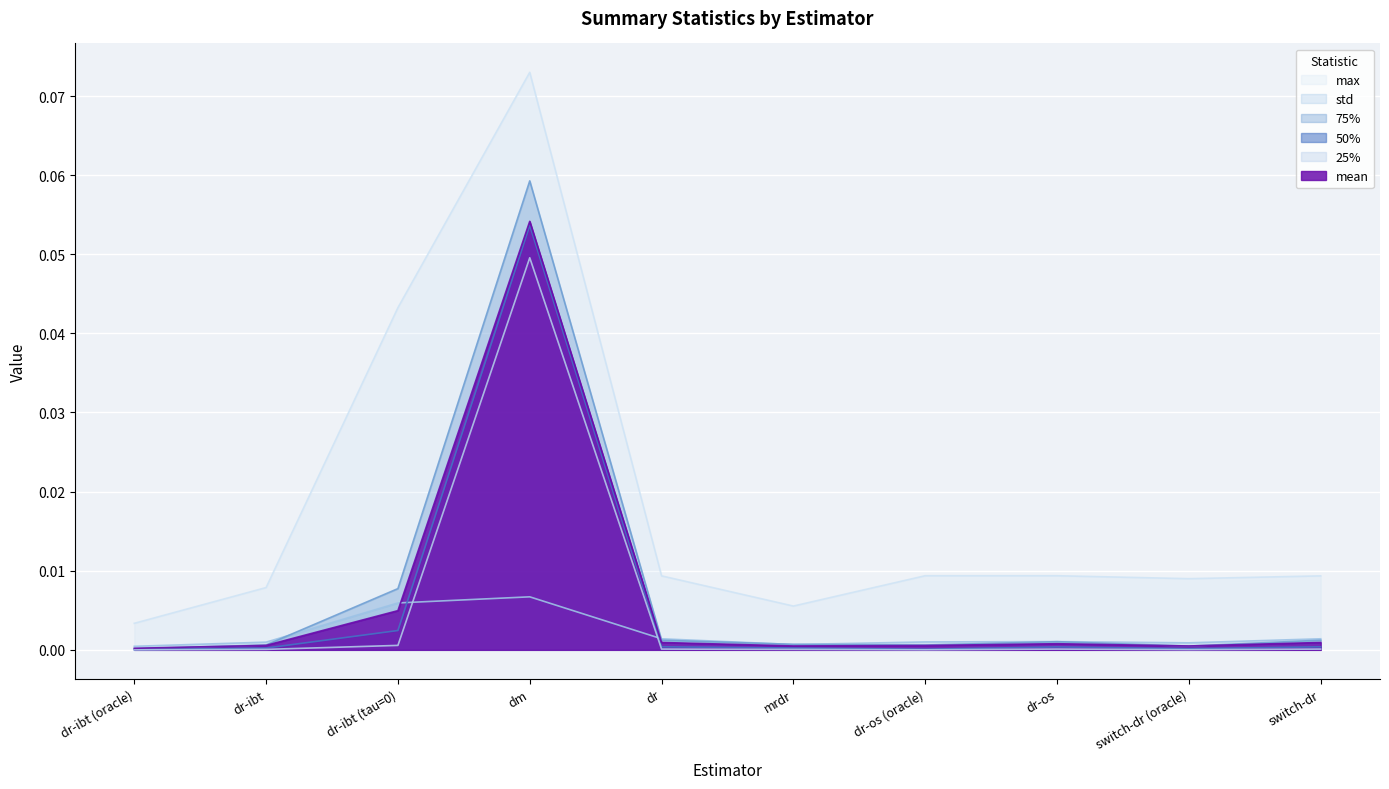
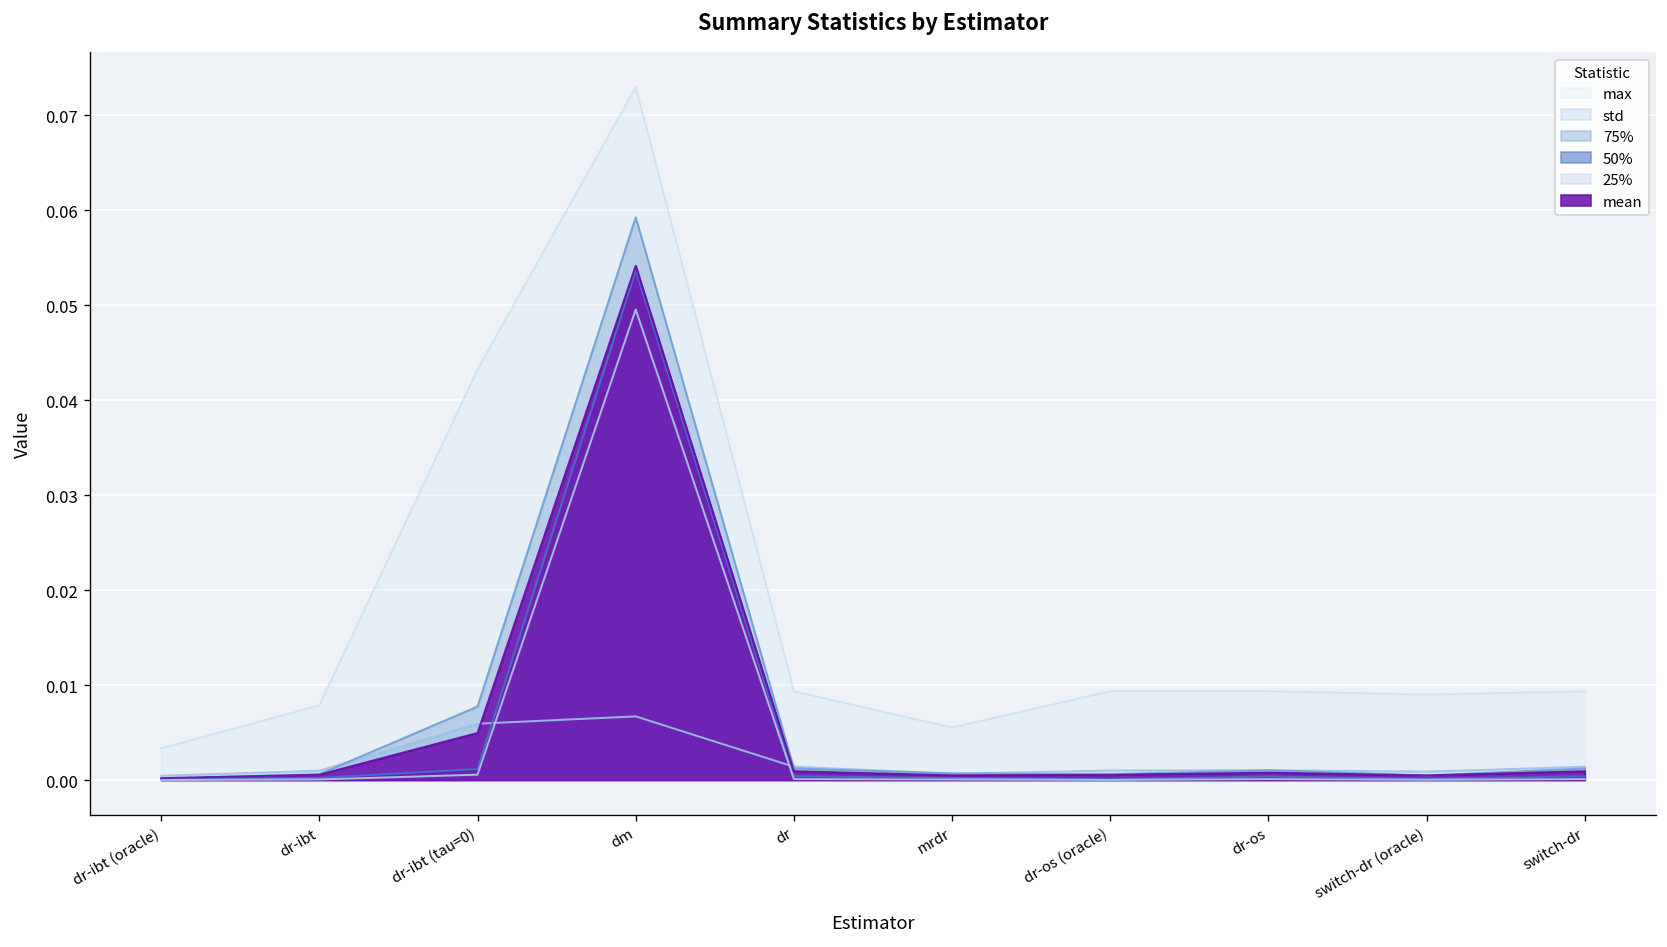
  {
    "50%": {
-     "dr-ibt (tau=0)": 0.002,
+     "dr-ibt (tau=0)": 0.001,
      "dm": 0.054
    },
    "mean": {
      "dr-ibt (tau=0)": 0.005,
      "dm": 0.054
    }
  }
